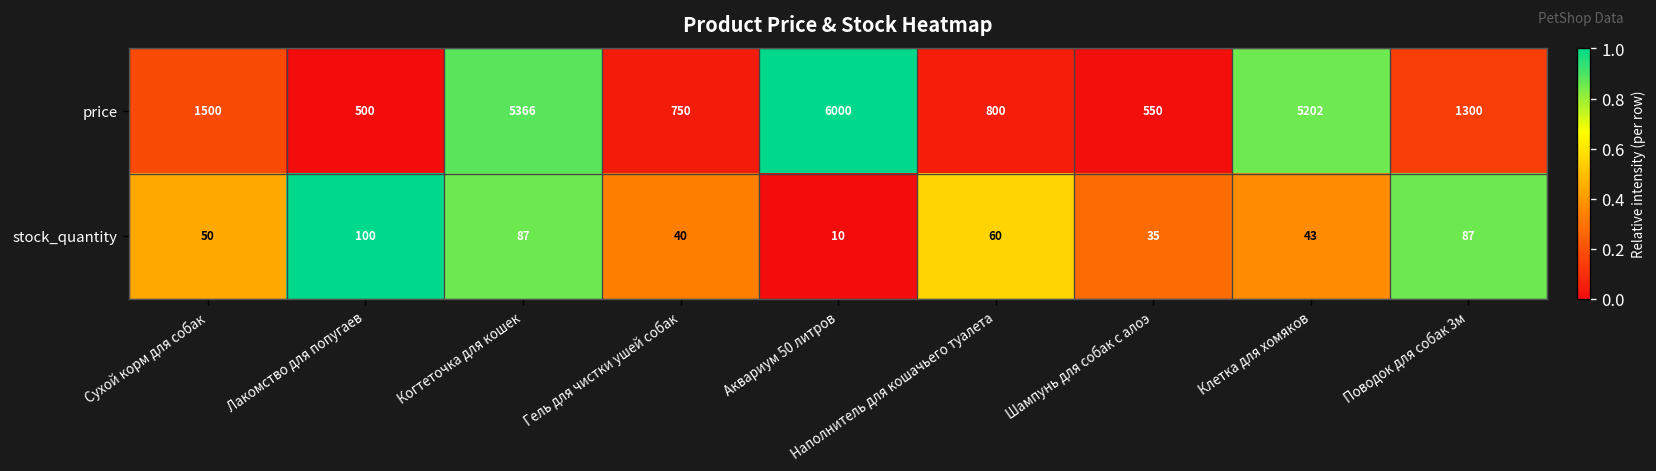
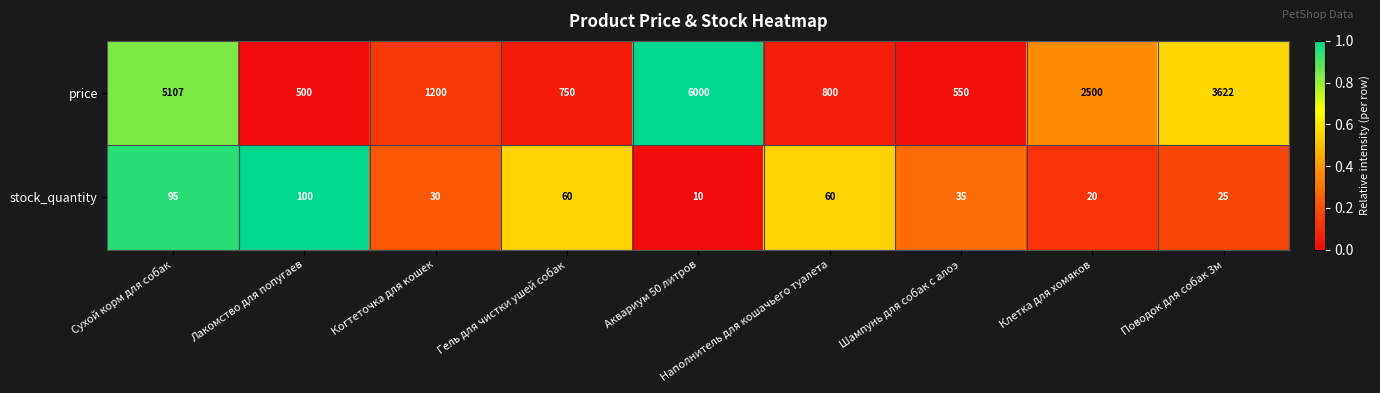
  {
    "price": {
-     "Сухой корм для собак": 1500,
+     "Сухой корм для собак": 5107,
      "Лакомство для попугаев": 500,
-     "Когтеточка для кошек": 5366,
+     "Когтеточка для кошек": 1200,
      "Гель для чистки ушей собак": 750,
      "Аквариум 50 литров": 6000,
      "Наполнитель для кошачьего туалета": 800,
      "Шампунь для собак с алоэ": 550,
-     "Клетка для хомяков": 5202,
-     "Поводок для собак 3м": 1300
+     "Клетка для хомяков": 2500,
+     "Поводок для собак 3м": 3622
    },
    "stock_quantity": {
-     "Сухой корм для собак": 50,
+     "Сухой корм для собак": 95,
      "Лакомство для попугаев": 100,
-     "Когтеточка для кошек": 87,
-     "Гель для чистки ушей собак": 40,
+     "Когтеточка для кошек": 30,
+     "Гель для чистки ушей собак": 60,
      "Аквариум 50 литров": 10,
      "Наполнитель для кошачьего туалета": 60,
      "Шампунь для собак с алоэ": 35,
-     "Клетка для хомяков": 43,
-     "Поводок для собак 3м": 87
+     "Клетка для хомяков": 20,
+     "Поводок для собак 3м": 25
    }
  }
